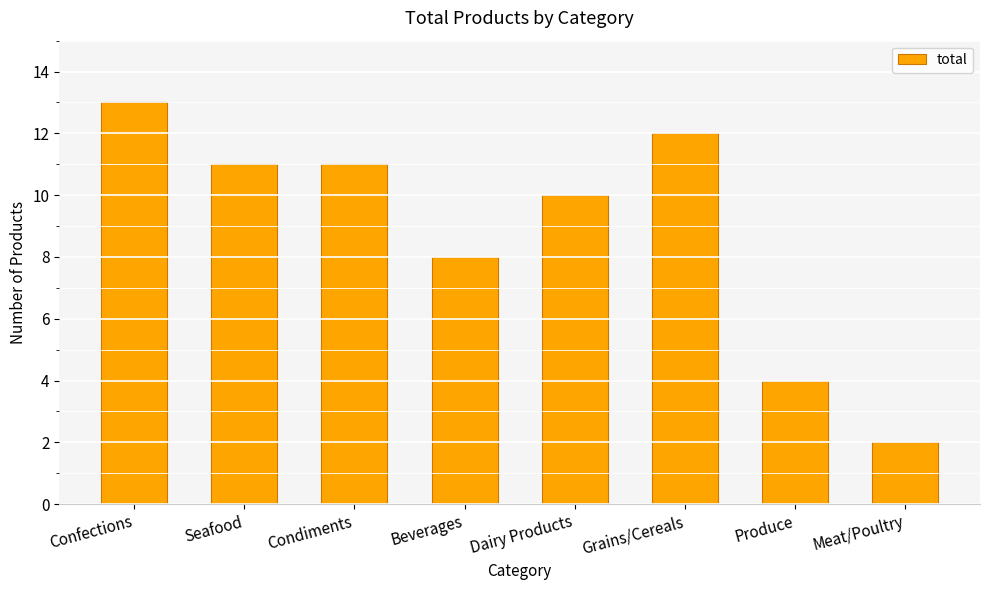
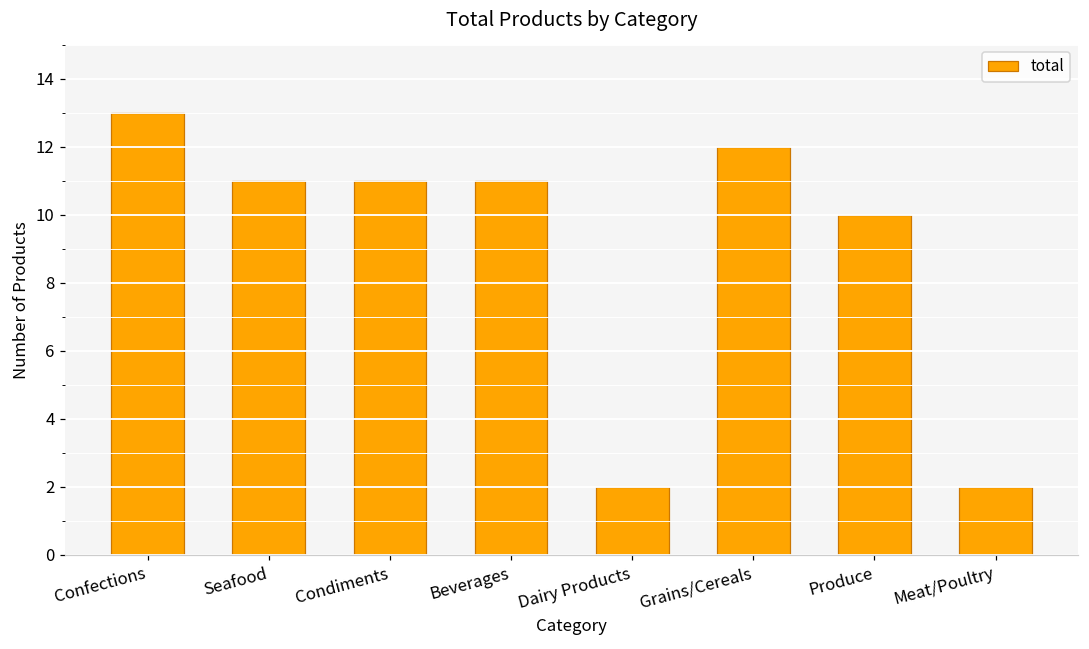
  {
    "Confections": 13,
    "Seafood": 11,
    "Condiments": 11,
-   "Beverages": 8,
-   "Dairy Products": 10,
+   "Beverages": 11,
+   "Dairy Products": 2,
    "Grains/Cereals": 12,
-   "Produce": 4,
+   "Produce": 10,
    "Meat/Poultry": 2
  }
